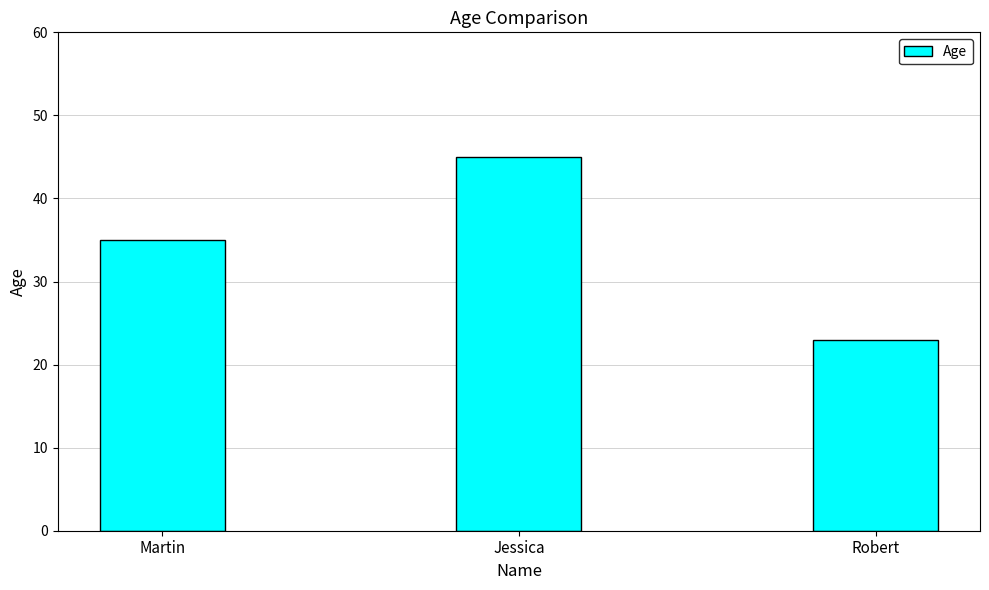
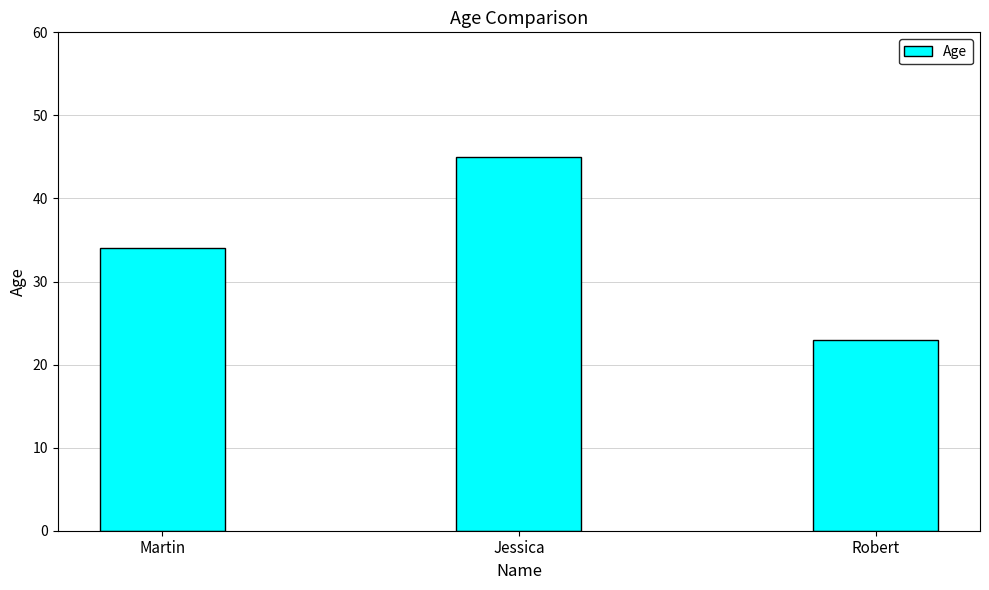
  {
-   "Martin": 35,
+   "Martin": 34,
    "Jessica": 45,
    "Robert": 23
  }
